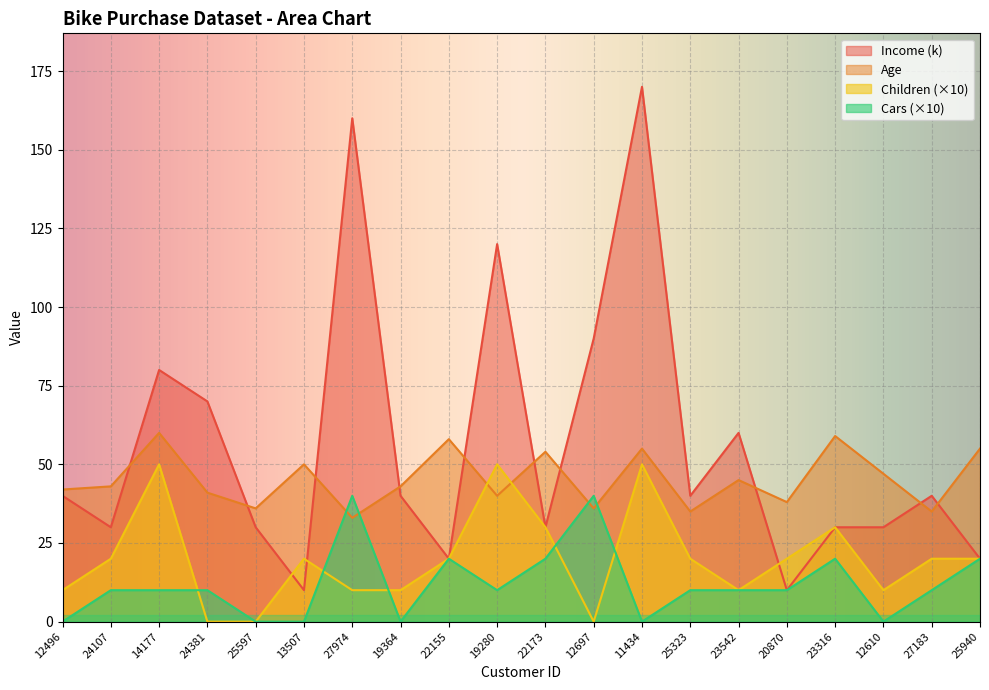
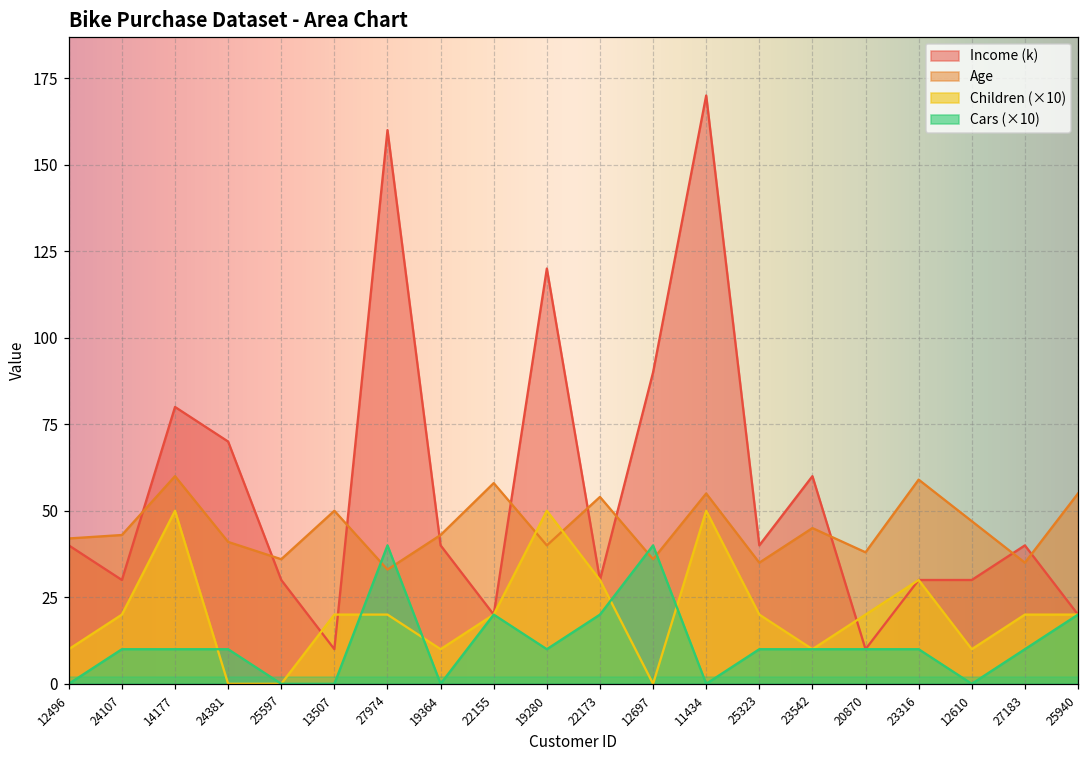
  {
    "Children (×10)": {
      "12496": 10,
      "24107": 20,
      "14177": 50,
      "24381": 0,
      "13507": 20,
-     "27974": 10,
+     "27974": 20,
      "19364": 10,
      "19280": 50,
      "12697": 0,
      "11434": 50,
      "25323": 20,
      "20870": 20,
      "12610": 10,
      "27183": 20
    },
    "Cars (×10)": {
      "12496": 0,
      "24107": 10,
      "14177": 10,
      "24381": 10,
      "13507": 0,
      "27974": 40,
      "19364": 0,
      "19280": 10,
      "22173": 20,
      "12697": 40,
      "11434": 0,
      "25323": 10,
-     "23316": 20,
+     "23316": 10,
      "12610": 0,
      "27183": 10
    }
  }
